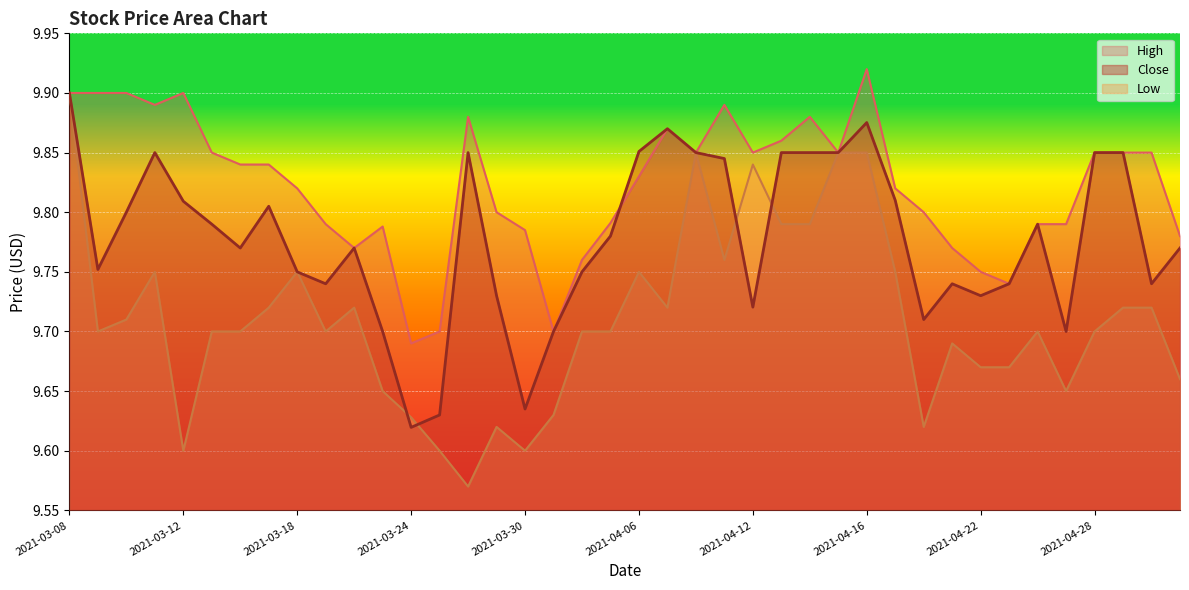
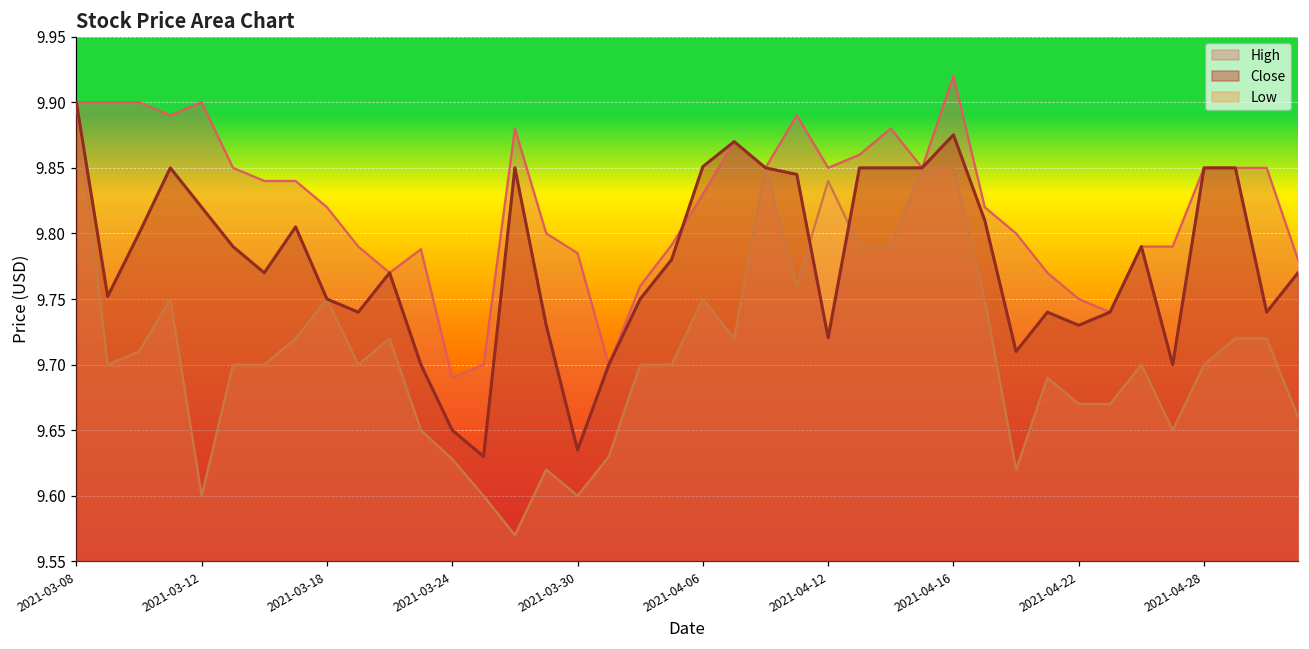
  {
    "Close": {
-     "2021-03-12": 9.809,
-     "2021-03-24": 9.620,
+     "2021-03-12": 9.820,
+     "2021-03-24": 9.650,
      "2021-03-30": 9.635,
      "2021-04-06": 9.851,
      "2021-04-12": 9.720,
      "2021-04-16": 9.875,
      "2021-04-22": 9.730
    }
  }
